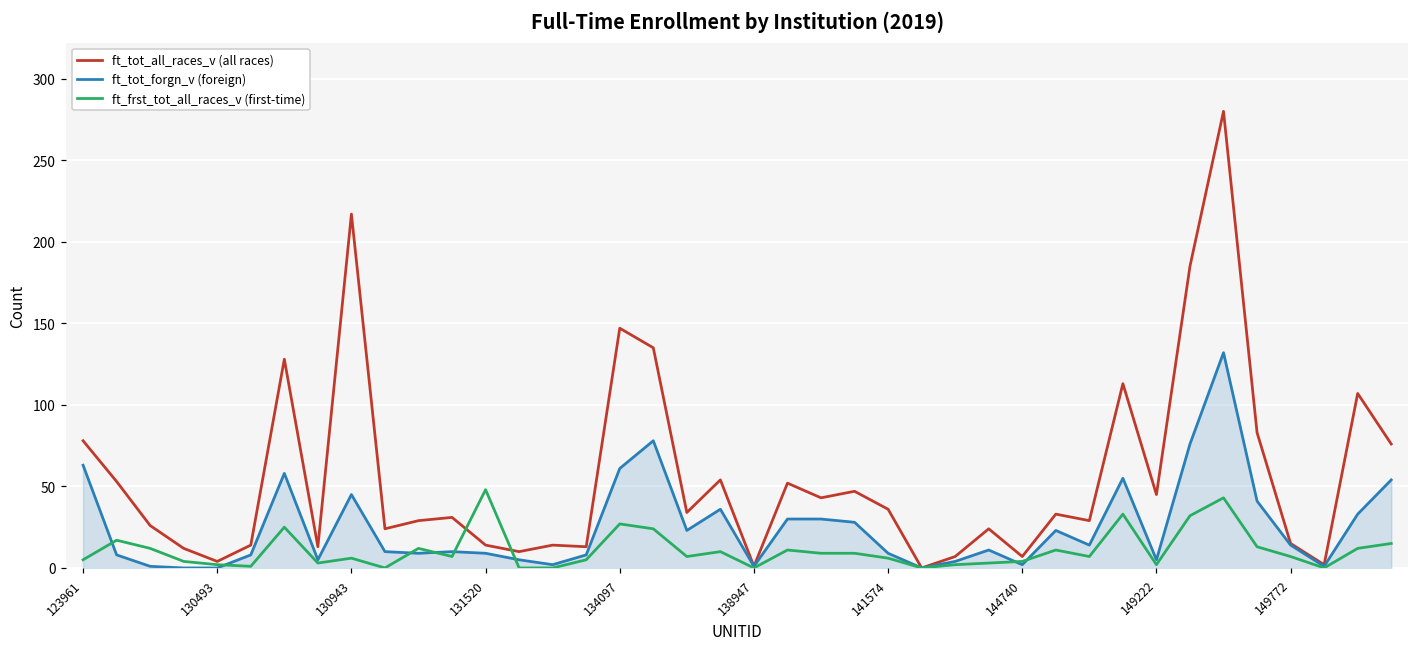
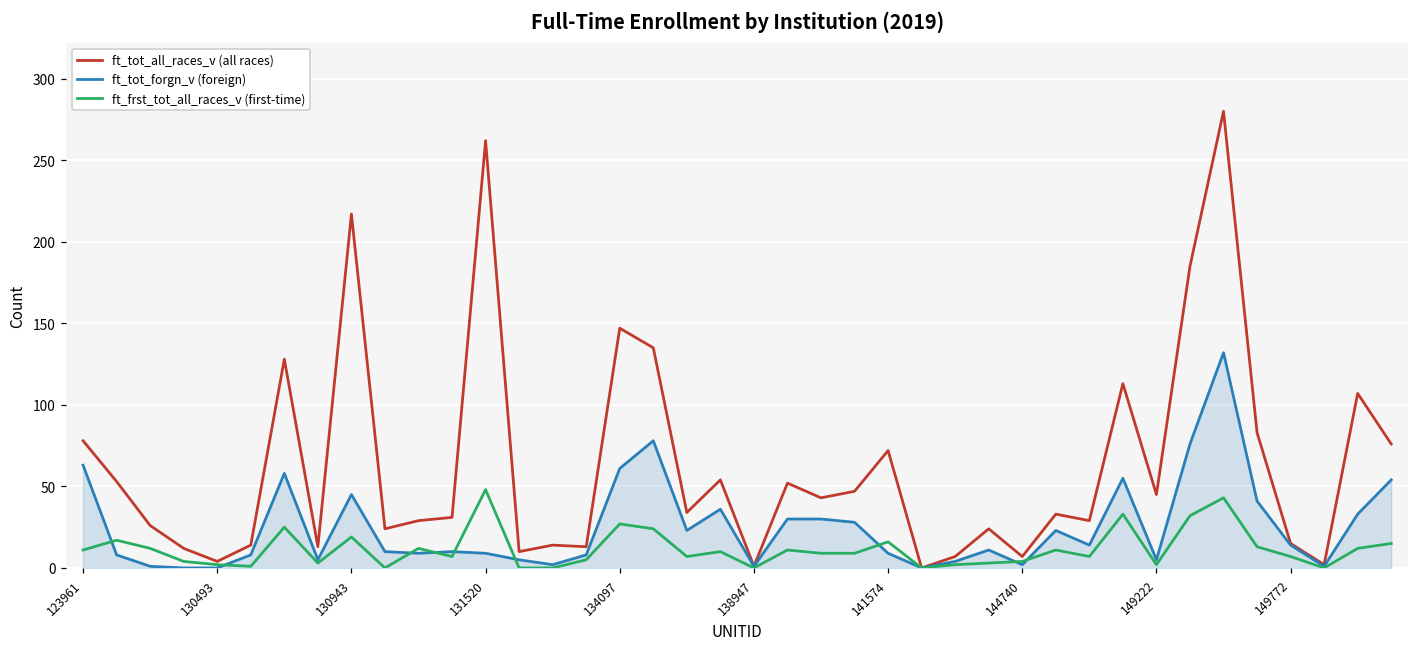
  {
    "ft_tot_all_races_v (all races)": {
      "123961": 78,
      "130493": 4,
      "130943": 217,
-     "131520": 14,
+     "131520": 262,
      "134097": 147,
-     "141574": 36,
+     "141574": 72,
      "144740": 7,
      "149222": 45
    },
    "ft_tot_forgn_v (foreign)": {
      "123961": 63,
      "130493": 0,
      "130943": 45,
      "131520": 9,
      "134097": 61,
      "141574": 9,
      "144740": 2,
      "149222": 5
    },
    "ft_frst_tot_all_races_v (first-time)": {
-     "123961": 5,
+     "123961": 11,
      "130493": 2,
-     "130943": 6,
+     "130943": 19,
      "131520": 48,
      "134097": 27,
-     "141574": 6,
+     "141574": 16,
      "144740": 4,
      "149222": 2,
      "149772": 7
    }
  }
